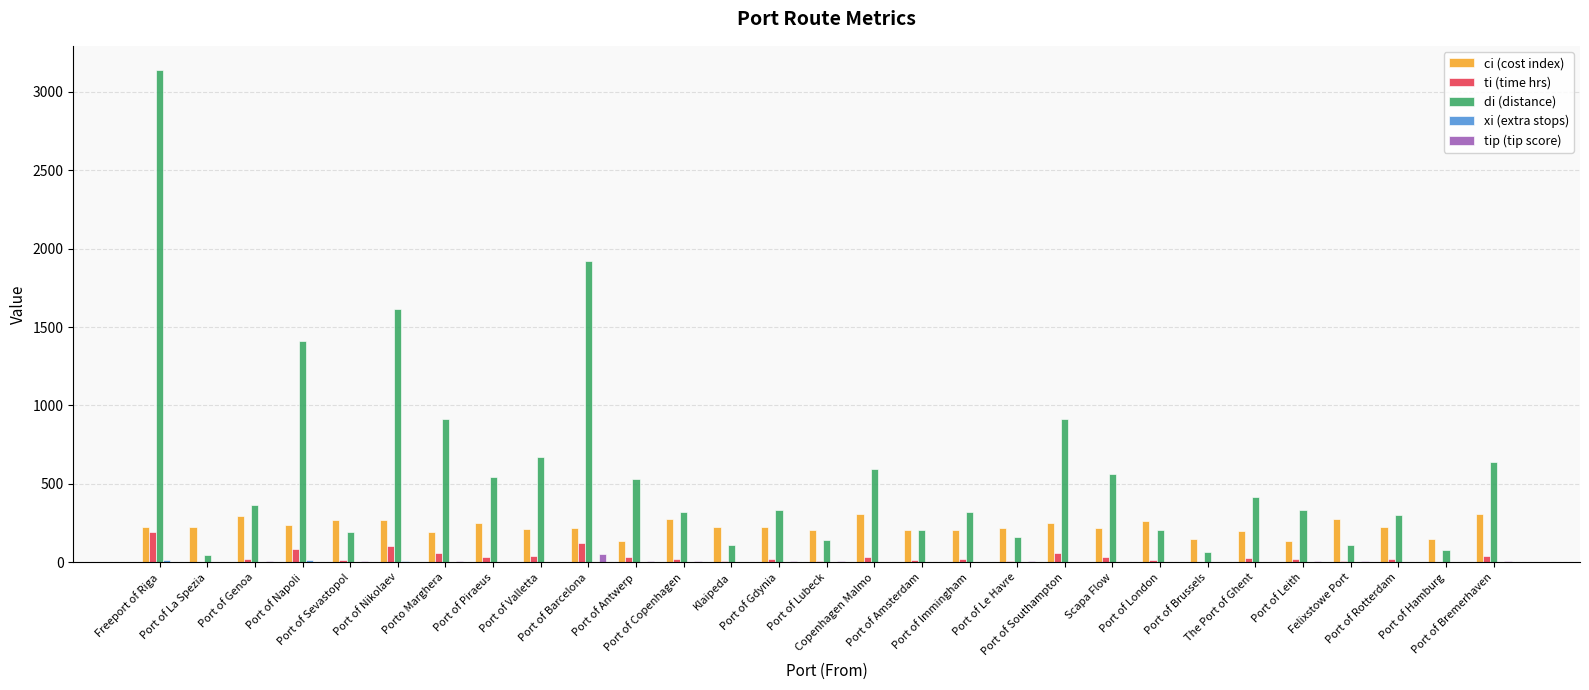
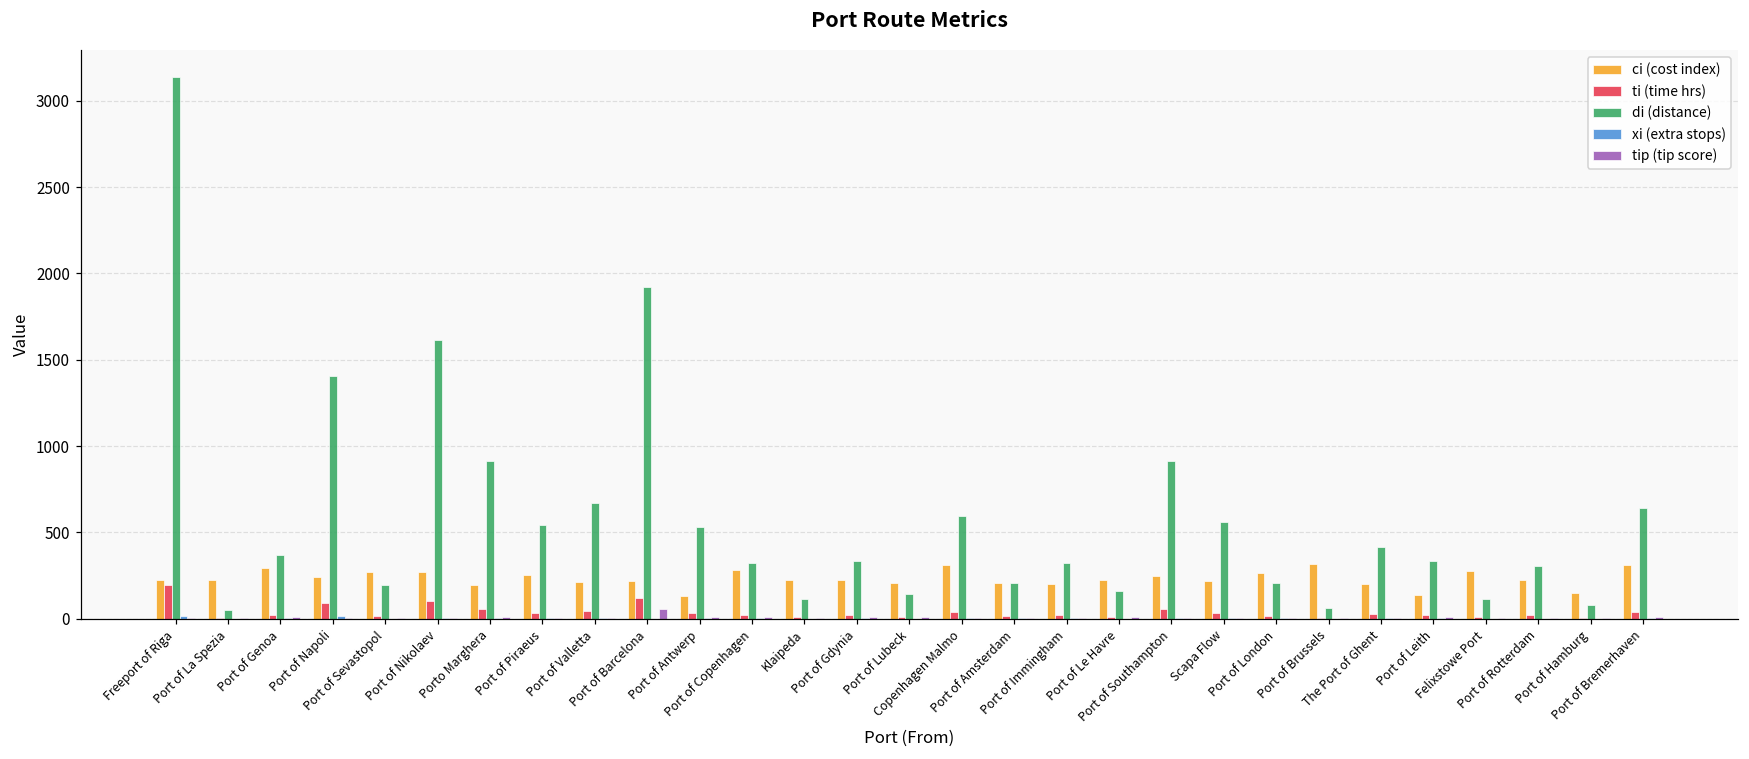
  {
    "ci (cost index)": {
      "Freeport of Riga": 220,
      "Port of La Spezia": 220,
      "Port of Genoa": 300,
      "Port of Napoli": 240,
      "Port of Sevastopol": 270,
      "Port of Nikolaev": 270,
      "Porto Marghera": 190,
      "Port of Piraeus": 250,
      "Port of Valletta": 210,
      "Port of Barcelona": 220,
      "Port of Antwerp": 130,
      "Port of Copenhagen": 280,
      "Klaipeda": 220,
      "Port of Gdynia": 230,
      "Port of Lubeck": 210,
      "Copenhagen Malmo": 310,
      "Port of Amsterdam": 210,
      "Port of Immingham": 200,
      "Port of Le Havre": 220,
      "Port of Southampton": 250,
      "Scapa Flow": 220,
      "Port of London": 270,
-     "Port of Brussels": 150,
+     "Port of Brussels": 320,
      "The Port of Ghent": 200,
      "Port of Leith": 130,
      "Felixstowe Port": 280,
      "Port of Rotterdam": 230,
      "Port of Hamburg": 150,
      "Port of Bremerhaven": 310
    },
    "ti (time hrs)": {
      "Freeport of Riga": 200,
      "Port of Genoa": 20,
      "Port of Napoli": 90,
      "Port of Nikolaev": 100,
      "Porto Marghera": 60,
      "Port of Piraeus": 30,
      "Port of Valletta": 40,
      "Port of Barcelona": 120,
      "Port of Antwerp": 30,
      "Port of Copenhagen": 20,
      "Port of Gdynia": 20,
      "Copenhagen Malmo": 40,
      "Port of Immingham": 20,
      "Port of Southampton": 60,
      "Scapa Flow": 40,
      "The Port of Ghent": 30,
      "Port of Leith": 20,
      "Port of Rotterdam": 20,
      "Port of Bremerhaven": 40
    },
    "di (distance)": {
      "Freeport of Riga": 3140,
      "Port of La Spezia": 50,
      "Port of Genoa": 370,
      "Port of Napoli": 1410,
      "Port of Sevastopol": 190,
      "Port of Nikolaev": 1620,
      "Porto Marghera": 910,
      "Port of Piraeus": 540,
      "Port of Valletta": 670,
      "Port of Barcelona": 1920,
      "Port of Antwerp": 530,
      "Port of Copenhagen": 320,
      "Klaipeda": 110,
      "Port of Gdynia": 340,
      "Port of Lubeck": 140,
      "Copenhagen Malmo": 590,
      "Port of Amsterdam": 210,
      "Port of Immingham": 320,
      "Port of Le Havre": 160,
      "Port of Southampton": 910,
      "Scapa Flow": 560,
      "Port of London": 210,
      "Port of Brussels": 60,
      "The Port of Ghent": 420,
      "Port of Leith": 340,
      "Felixstowe Port": 110,
      "Port of Rotterdam": 300,
      "Port of Hamburg": 80,
      "Port of Bremerhaven": 640
    },
    "xi (extra stops)": {
      "Freeport of Riga": 20,
      "Port of La Spezia": 0,
      "Port of Sevastopol": 0,
      "Port of Barcelona": 0,
      "Klaipeda": 0,
      "Port of Lubeck": 0,
      "Port of Le Havre": 0,
      "Port of Brussels": 0,
      "Felixstowe Port": 0,
      "Port of Rotterdam": 0,
      "Port of Hamburg": 0
    },
    "tip (tip score)": {
      "Port of Barcelona": 50
    }
  }
